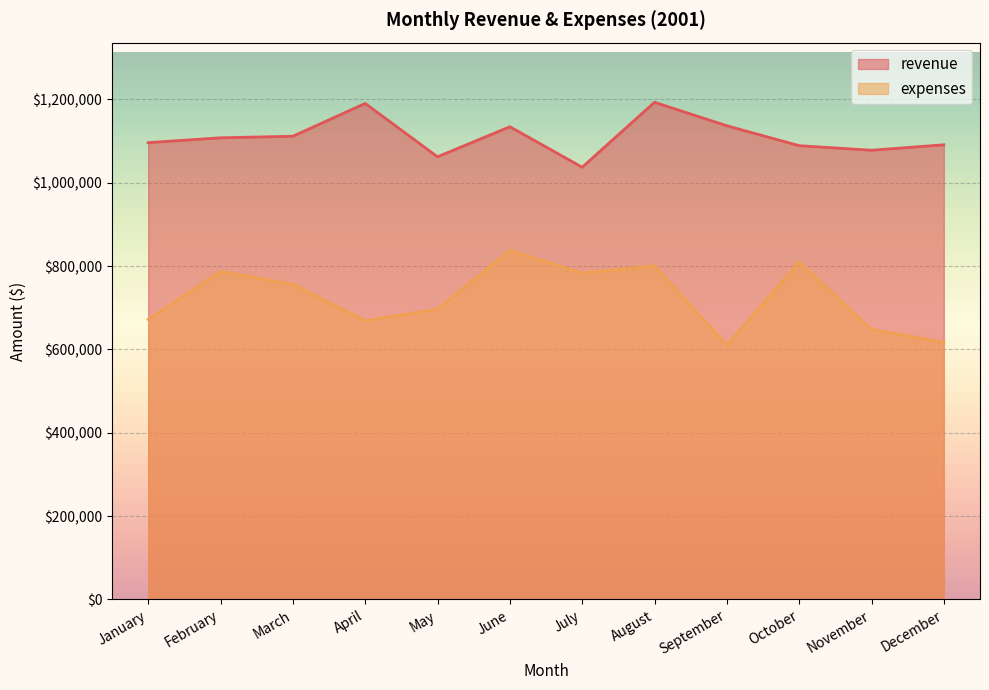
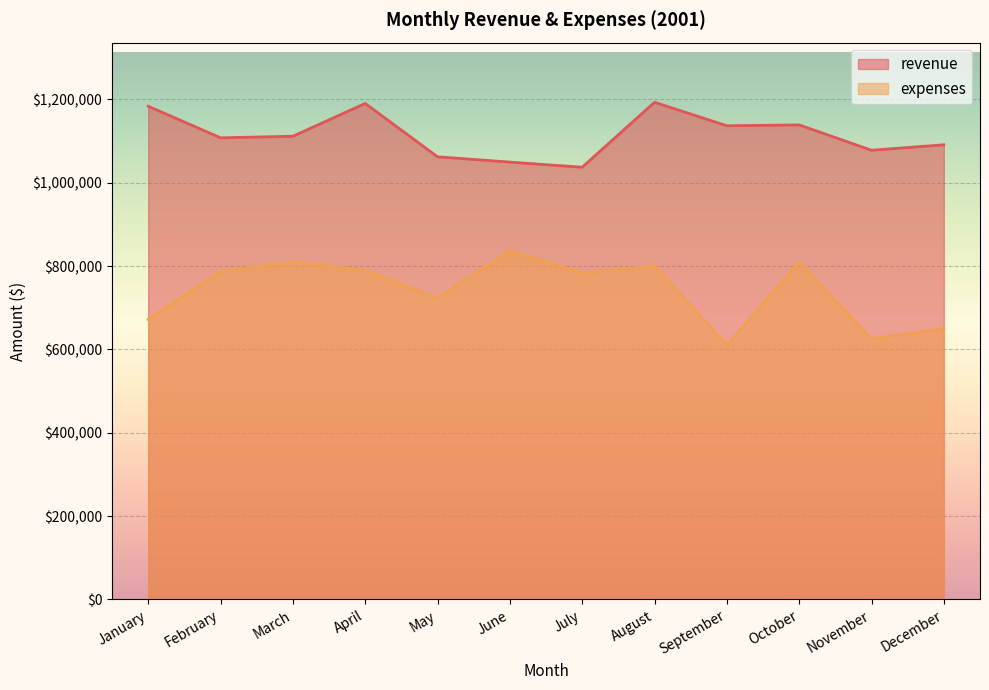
  {
    "revenue": {
-     "January": "$1,100,000",
+     "January": "$1,180,000",
      "February": "$1,110,000",
      "March": "$1,110,000",
      "April": "$1,190,000",
      "May": "$1,060,000",
-     "June": "$1,130,000",
+     "June": "$1,050,000",
      "July": "$1,040,000",
      "August": "$1,190,000",
      "September": "$1,140,000",
-     "October": "$1,090,000",
+     "October": "$1,140,000",
      "November": "$1,080,000",
      "December": "$1,090,000"
    },
    "expenses": {
      "January": "$670,000",
      "February": "$790,000",
-     "March": "$760,000",
-     "April": "$670,000",
-     "May": "$700,000",
+     "March": "$810,000",
+     "April": "$790,000",
+     "May": "$720,000",
      "June": "$840,000",
      "July": "$780,000",
      "August": "$800,000",
      "September": "$610,000",
      "October": "$810,000",
-     "November": "$650,000",
-     "December": "$620,000"
+     "November": "$630,000",
+     "December": "$650,000"
    }
  }
